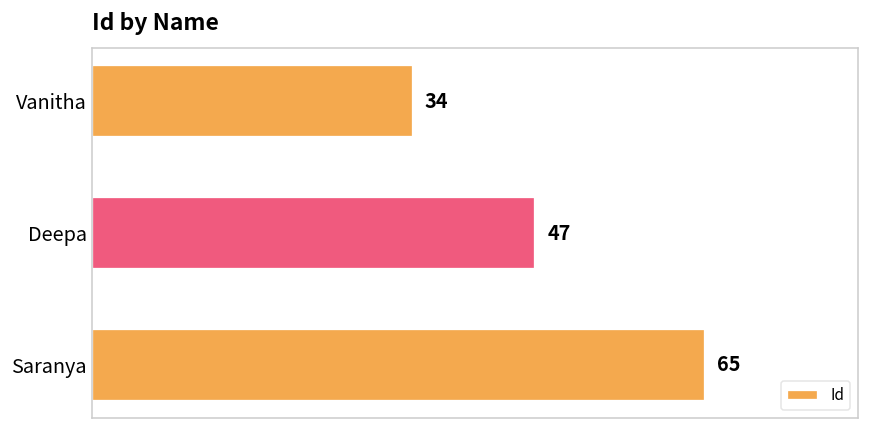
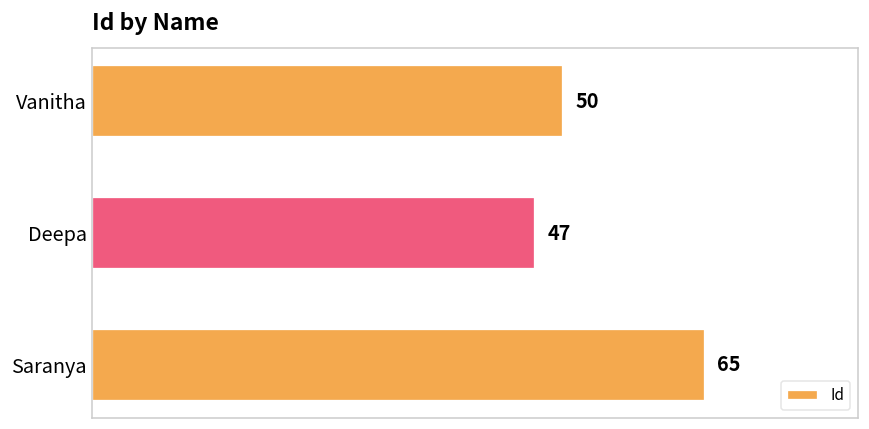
  {
-   "Vanitha": 34,
+   "Vanitha": 50,
    "Deepa": 47,
    "Saranya": 65
  }
